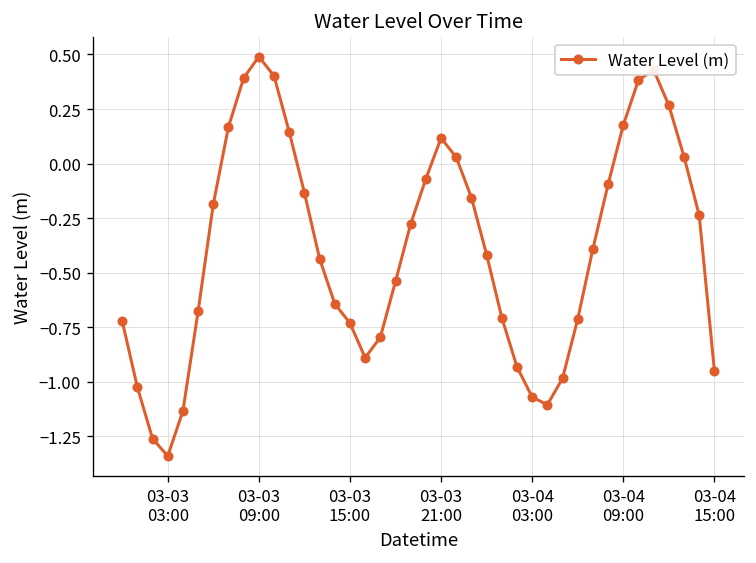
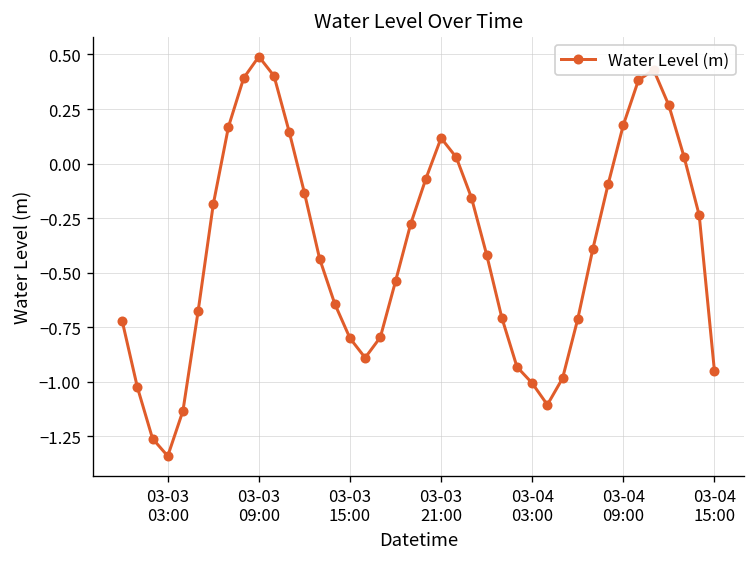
  {
    "03-03 03:00": -1.34,
    "03-03 09:00": 0.49,
-   "03-03 15:00": -0.73,
+   "03-03 15:00": -0.80,
    "03-03 21:00": 0.12,
-   "03-04 03:00": -1.07,
+   "03-04 03:00": -1.01,
    "03-04 09:00": 0.18,
    "03-04 15:00": -0.95
  }
